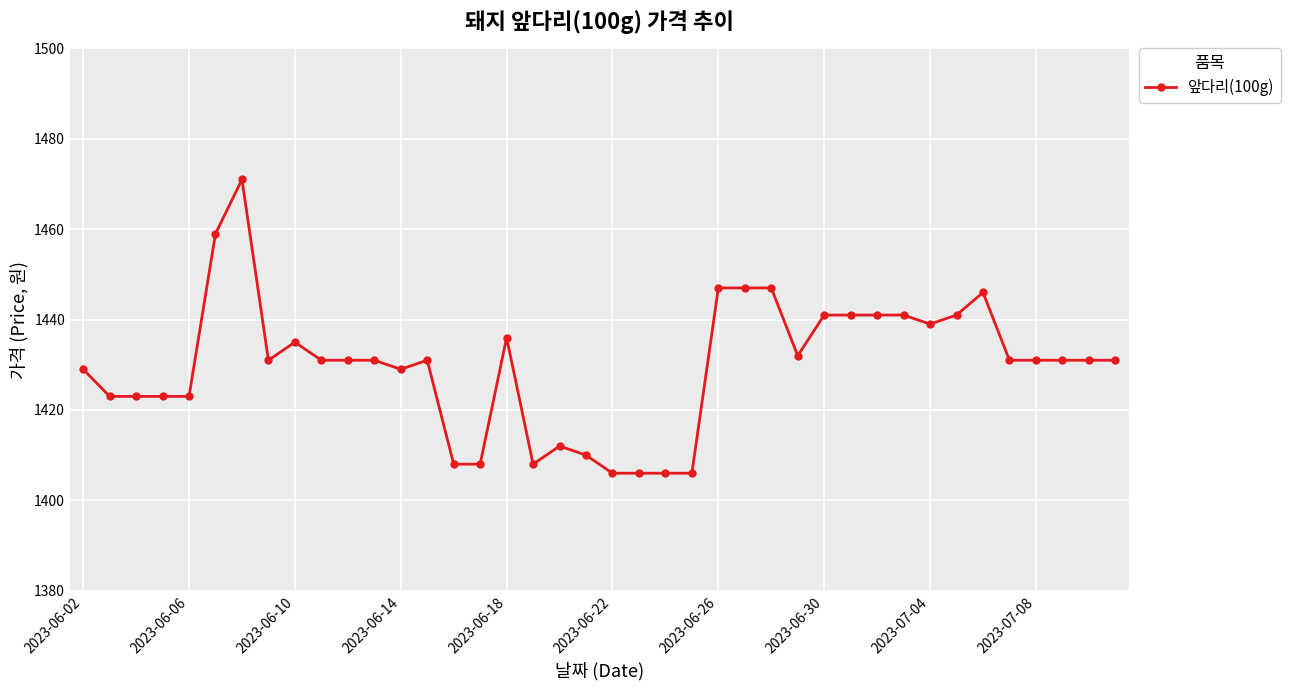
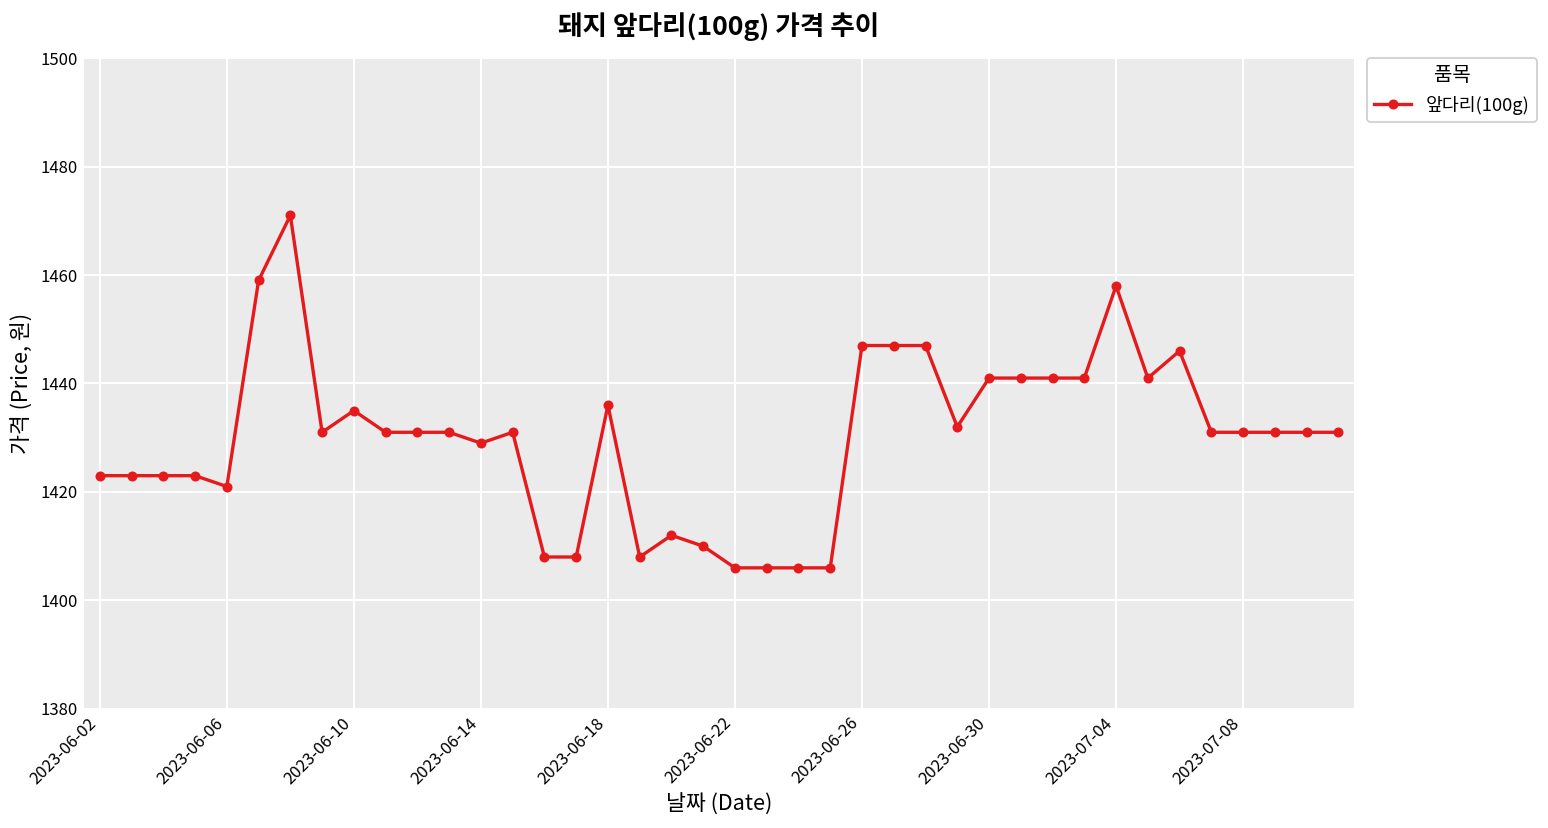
  {
-   "2023-06-02": 1429,
-   "2023-06-06": 1423,
+   "2023-06-02": 1423,
+   "2023-06-06": 1421,
    "2023-06-10": 1435,
    "2023-06-14": 1429,
    "2023-06-18": 1436,
    "2023-06-22": 1406,
    "2023-06-26": 1447,
    "2023-06-30": 1441,
-   "2023-07-04": 1439,
+   "2023-07-04": 1458,
    "2023-07-08": 1431
  }
